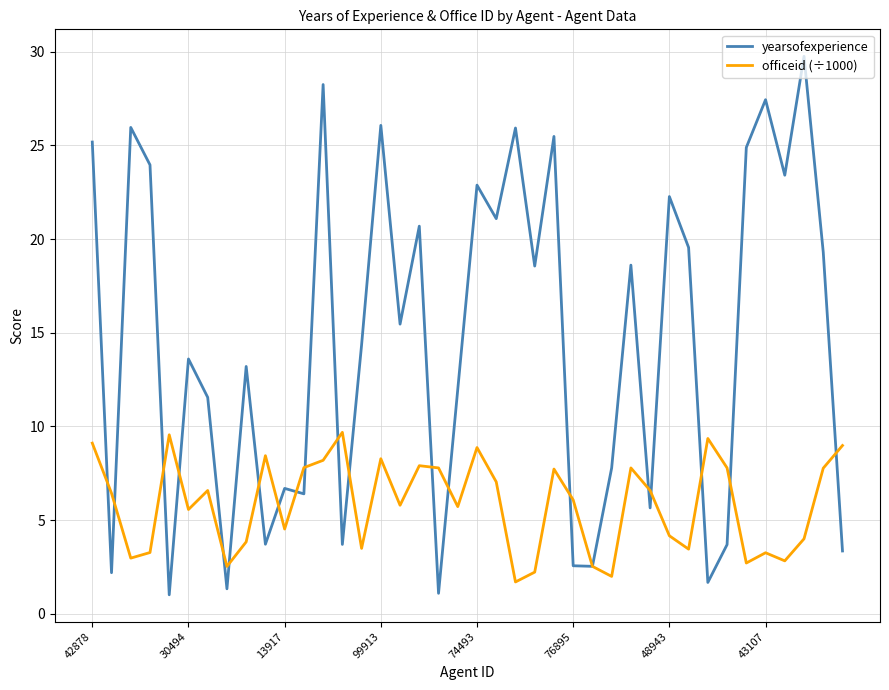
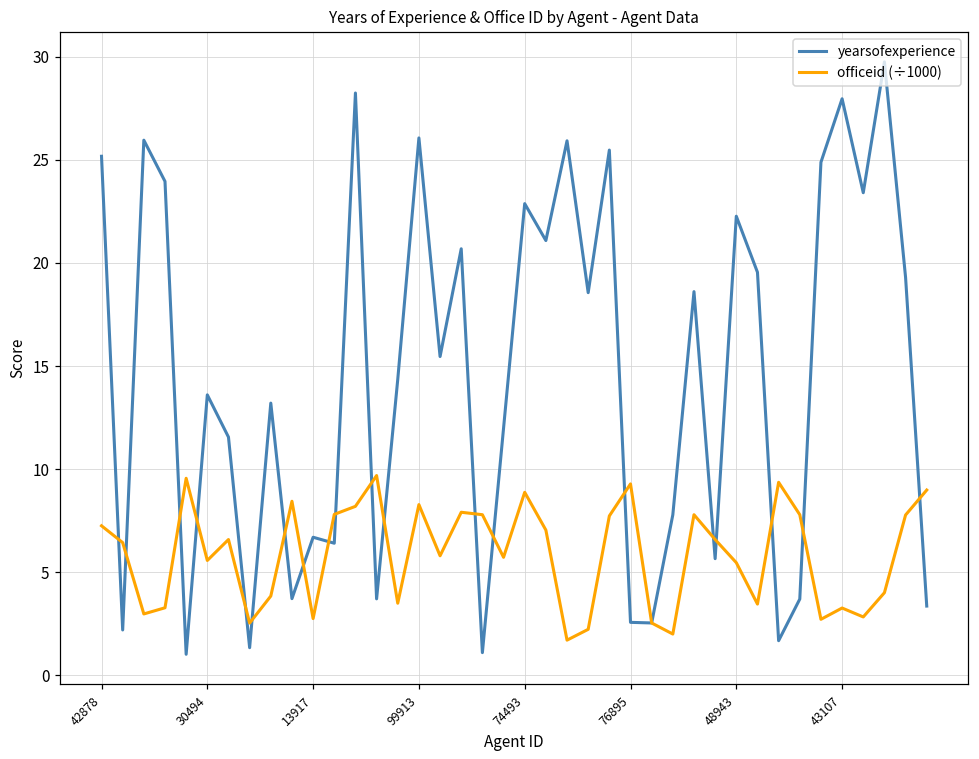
  {
    "yearsofexperience": {
      "42878": 25.2,
      "30494": 13.6,
      "13917": 6.7,
      "99913": 26.1,
      "74493": 22.9,
      "76895": 2.6,
      "48943": 22.3,
-     "43107": 27.4
+     "43107": 28.0
    },
    "officeid (÷1000)": {
-     "42878": 9.1,
+     "42878": 7.2,
      "30494": 5.6,
-     "13917": 4.5,
+     "13917": 2.7,
      "99913": 8.3,
      "74493": 8.9,
-     "76895": 6.1,
-     "48943": 4.2,
+     "76895": 9.3,
+     "48943": 5.5,
      "43107": 3.3
    }
  }
